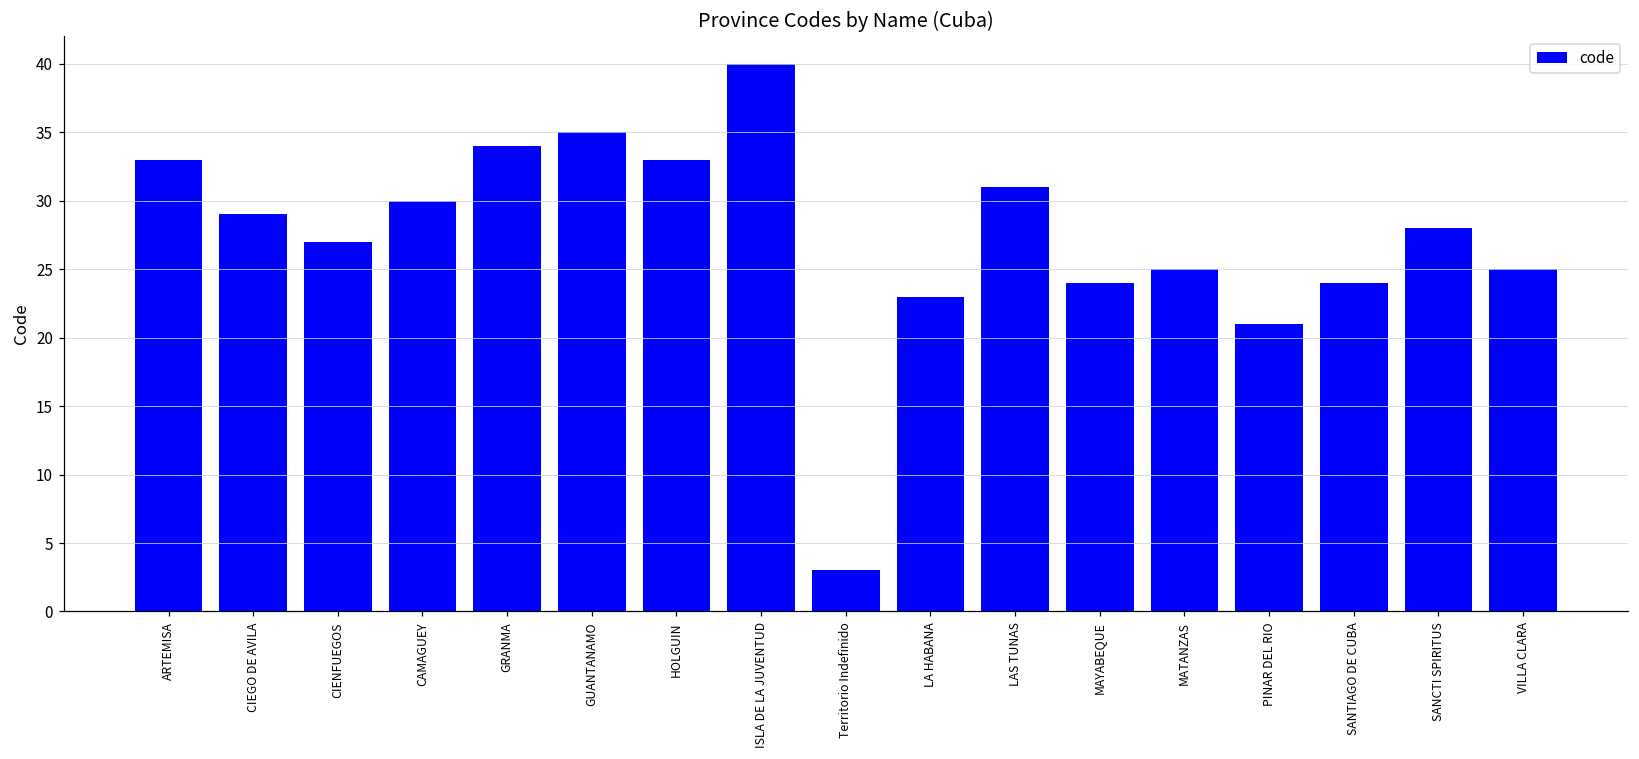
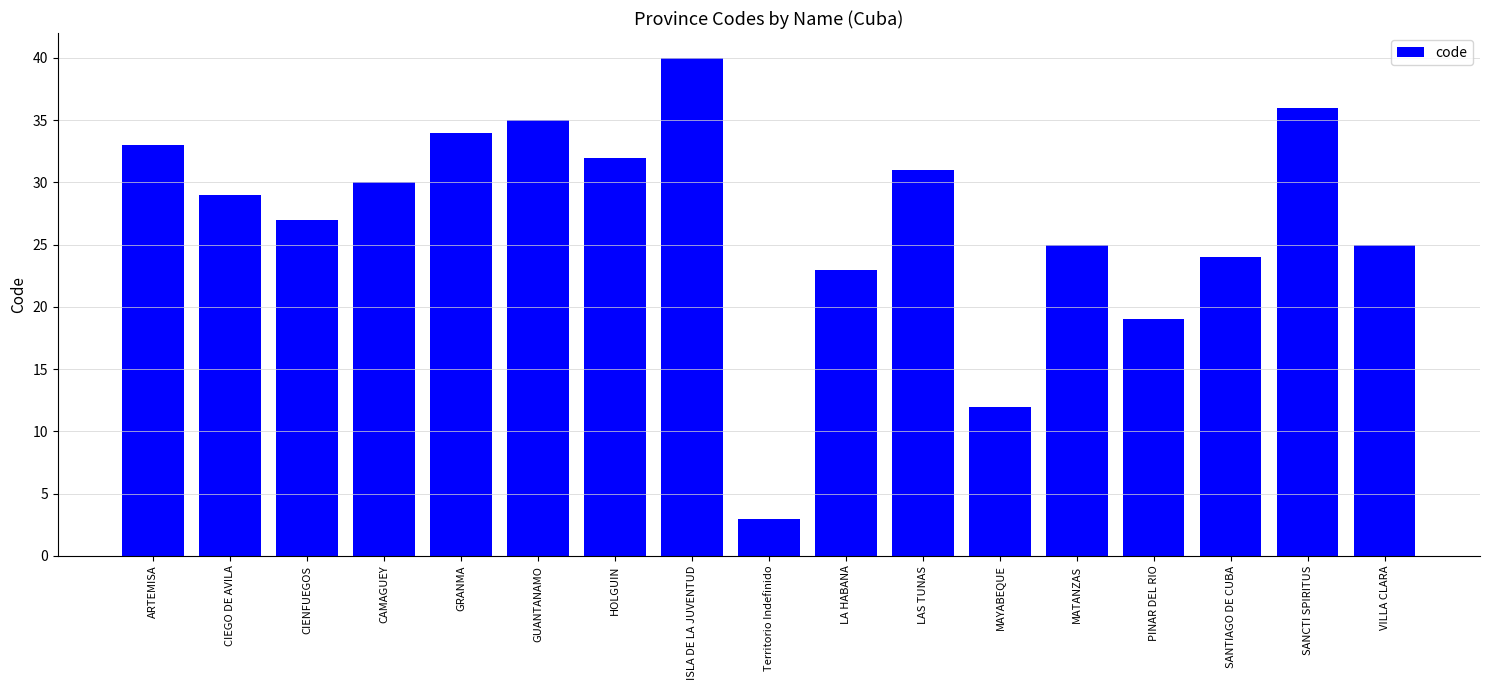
  {
    "ARTEMISA": 33,
    "CIEGO DE AVILA": 29,
    "CIENFUEGOS": 27,
    "CAMAGUEY": 30,
    "GRANMA": 34,
    "GUANTANAMO": 35,
-   "HOLGUIN": 33,
+   "HOLGUIN": 32,
    "ISLA DE LA JUVENTUD": 40,
    "Territorio Indefinido": 3,
    "LA HABANA": 23,
    "LAS TUNAS": 31,
-   "MAYABEQUE": 24,
+   "MAYABEQUE": 12,
    "MATANZAS": 25,
-   "PINAR DEL RIO": 21,
+   "PINAR DEL RIO": 19,
    "SANTIAGO DE CUBA": 24,
-   "SANCTI SPIRITUS": 28,
+   "SANCTI SPIRITUS": 36,
    "VILLA CLARA": 25
  }
